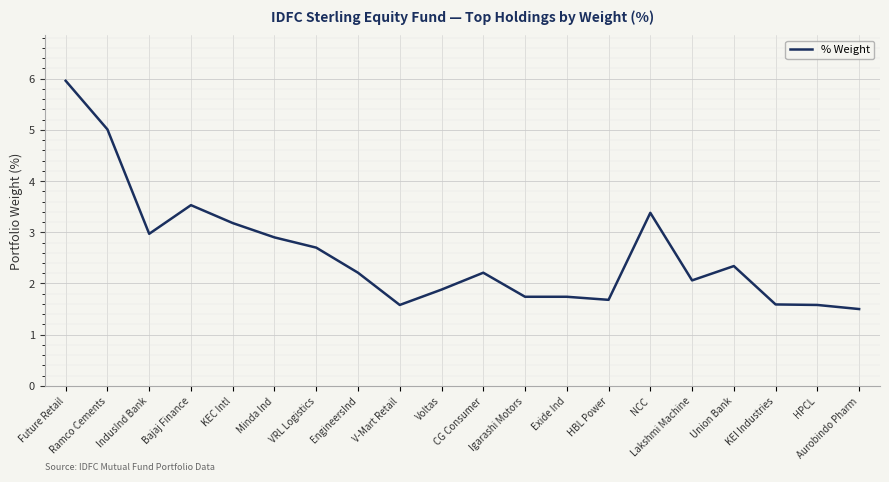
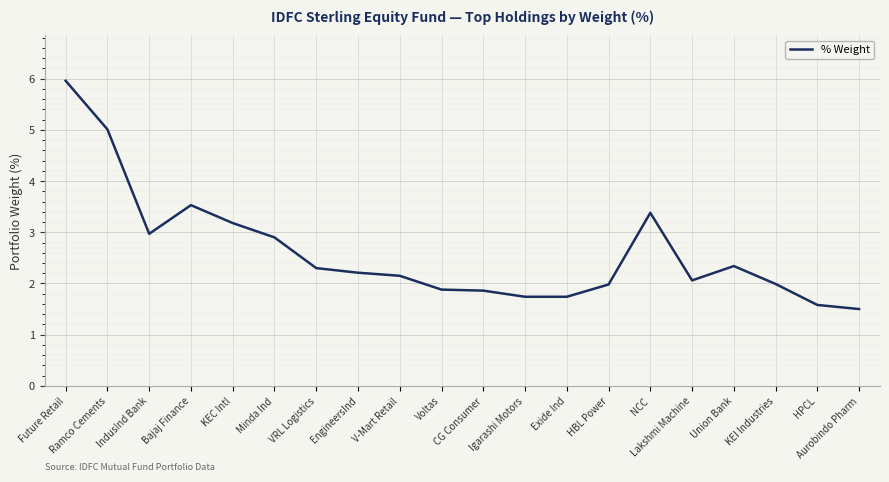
  {
    "Future Retail": 6.0,
    "Ramco Cements": 5.0,
    "IndusInd Bank": 3.0,
    "Bajaj Finance": 3.5,
    "KEC Intl": 3.2,
    "Minda Ind": 2.9,
-   "VRL Logistics": 2.7,
+   "VRL Logistics": 2.3,
    "EngineersInd": 2.2,
-   "V-Mart Retail": 1.6,
+   "V-Mart Retail": 2.2,
    "Voltas": 1.9,
-   "CG Consumer": 2.2,
+   "CG Consumer": 1.9,
    "Igarashi Motors": 1.7,
    "Exide Ind": 1.7,
-   "HBL Power": 1.7,
+   "HBL Power": 2.0,
    "NCC": 3.4,
    "Lakshmi Machine": 2.1,
    "Union Bank": 2.3,
-   "KEI Industries": 1.6,
+   "KEI Industries": 2.0,
    "HPCL": 1.6,
    "Aurobindo Pharm": 1.5
  }
